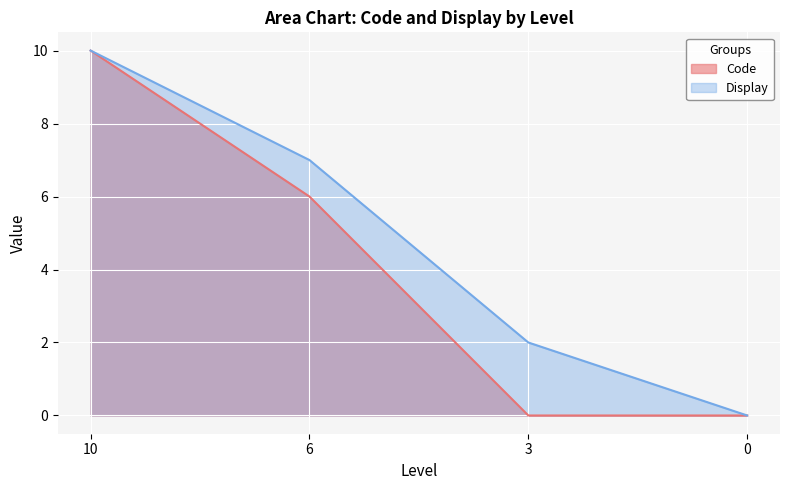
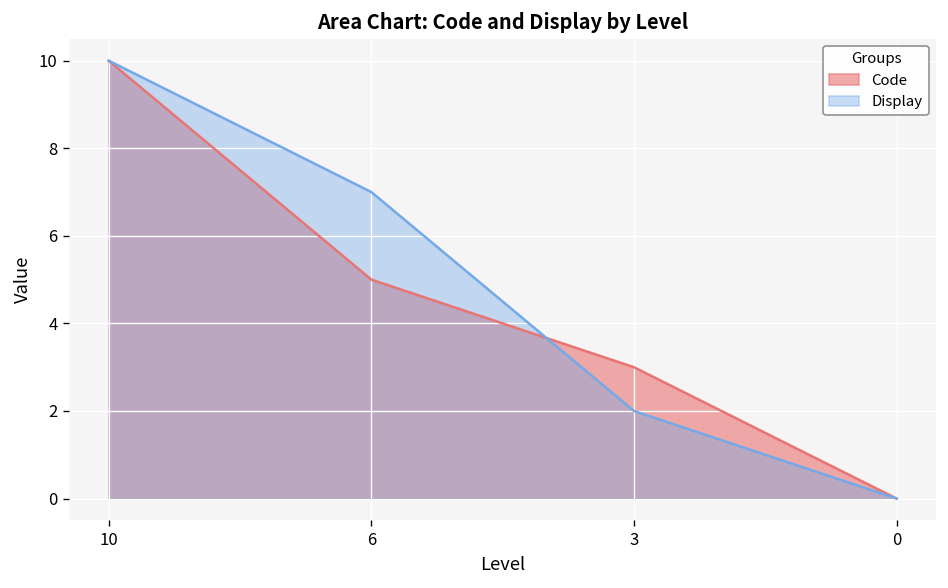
  {
    "Code": {
-     "6": 6,
-     "3": 0
+     "6": 5,
+     "3": 3
    },
    "Display": {
      "6": 7,
      "3": 2
    }
  }
